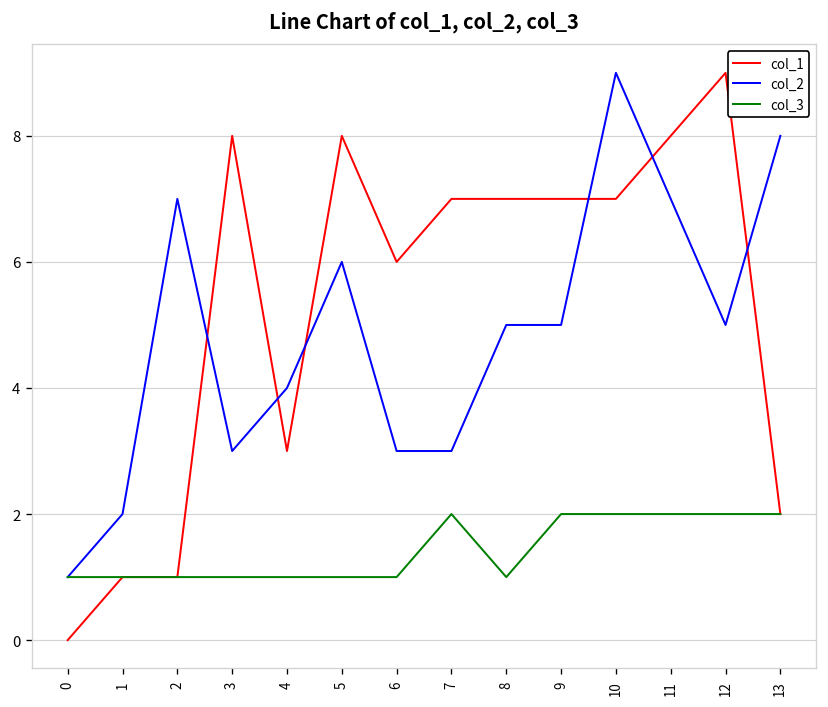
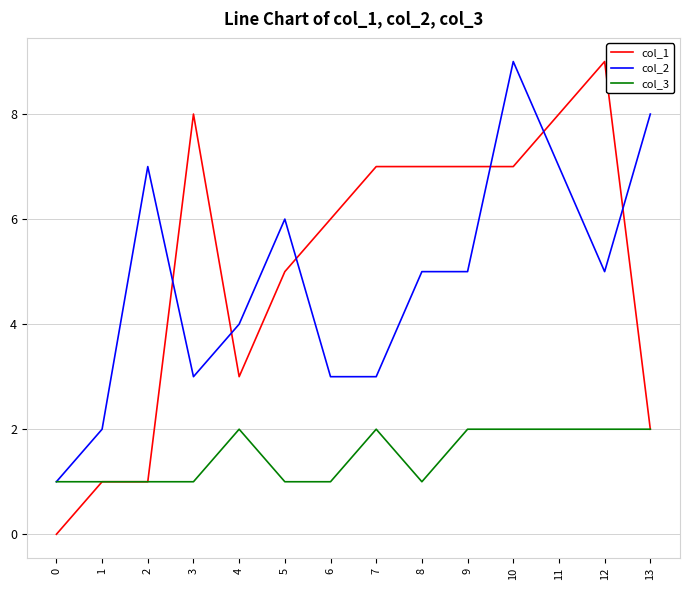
  {
    "col_1": {
      "0": 0,
      "3": 8,
      "4": 3,
-     "5": 8,
+     "5": 5,
      "6": 6,
      "7": 7,
      "8": 7,
      "9": 7,
      "10": 7,
      "11": 8,
      "12": 9
    },
    "col_2": {
      "1": 2,
      "2": 7,
      "3": 3,
      "4": 4,
      "5": 6,
      "6": 3,
      "7": 3,
      "8": 5,
      "9": 5,
      "10": 9,
      "11": 7,
      "12": 5,
      "13": 8
    },
    "col_3": {
      "3": 1,
-     "4": 1,
+     "4": 2,
      "5": 1,
      "6": 1,
      "7": 2,
      "8": 1,
      "9": 2,
      "10": 2,
      "11": 2,
      "12": 2
    }
  }
